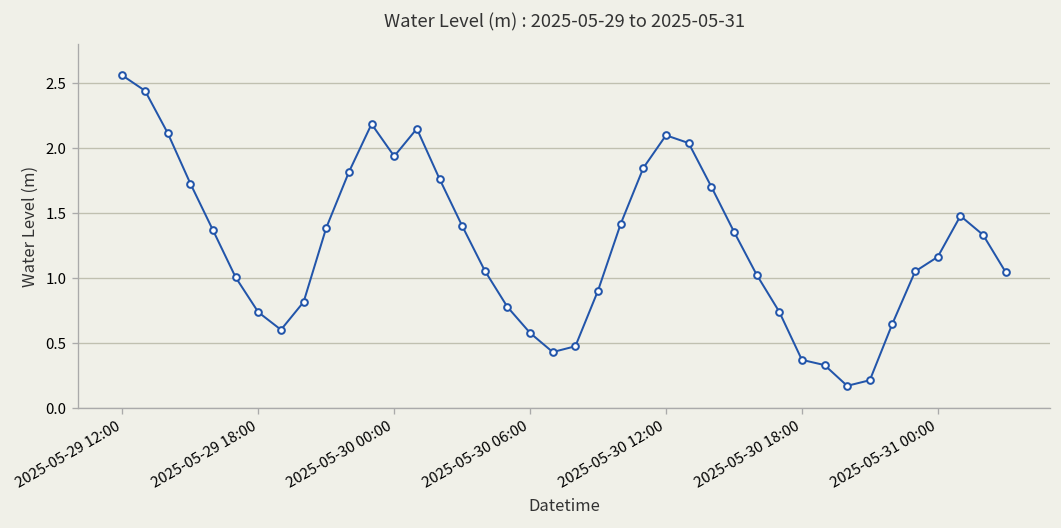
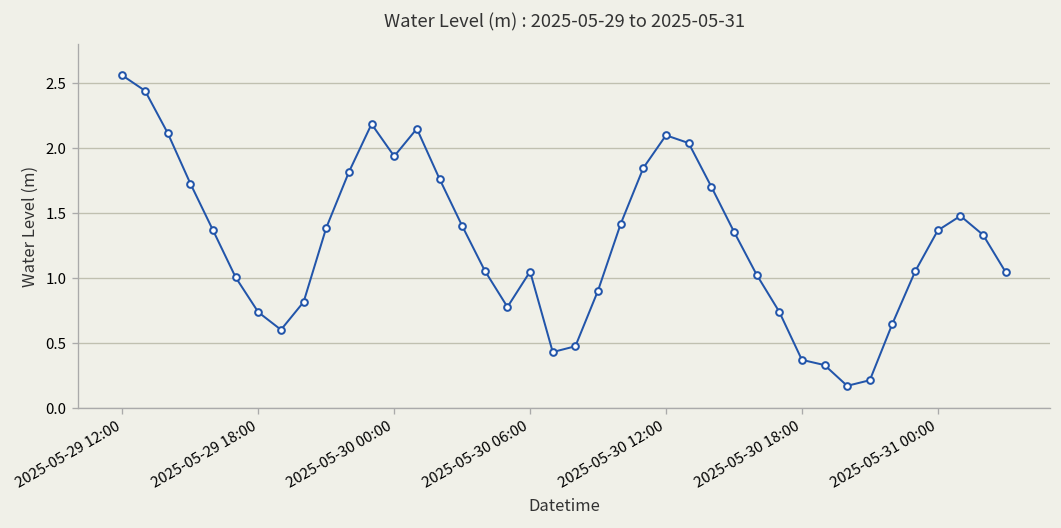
  {
    "2025-05-29 12:00": 2.56,
    "2025-05-29 18:00": 0.74,
    "2025-05-30 00:00": 1.94,
-   "2025-05-30 06:00": 0.58,
+   "2025-05-30 06:00": 1.05,
    "2025-05-30 12:00": 2.10,
    "2025-05-30 18:00": 0.37,
-   "2025-05-31 00:00": 1.16
+   "2025-05-31 00:00": 1.37
  }
